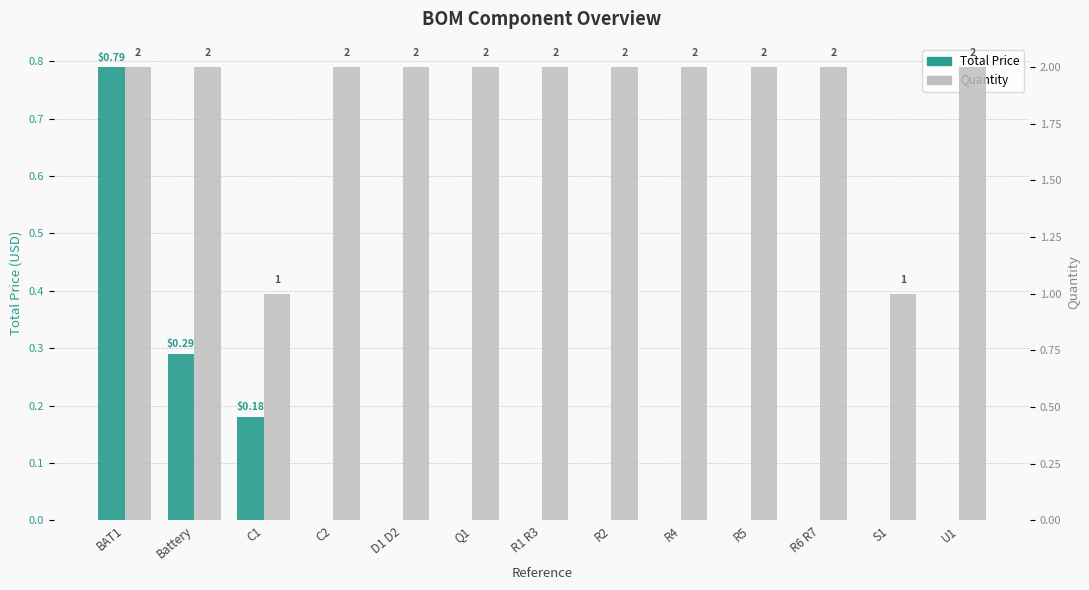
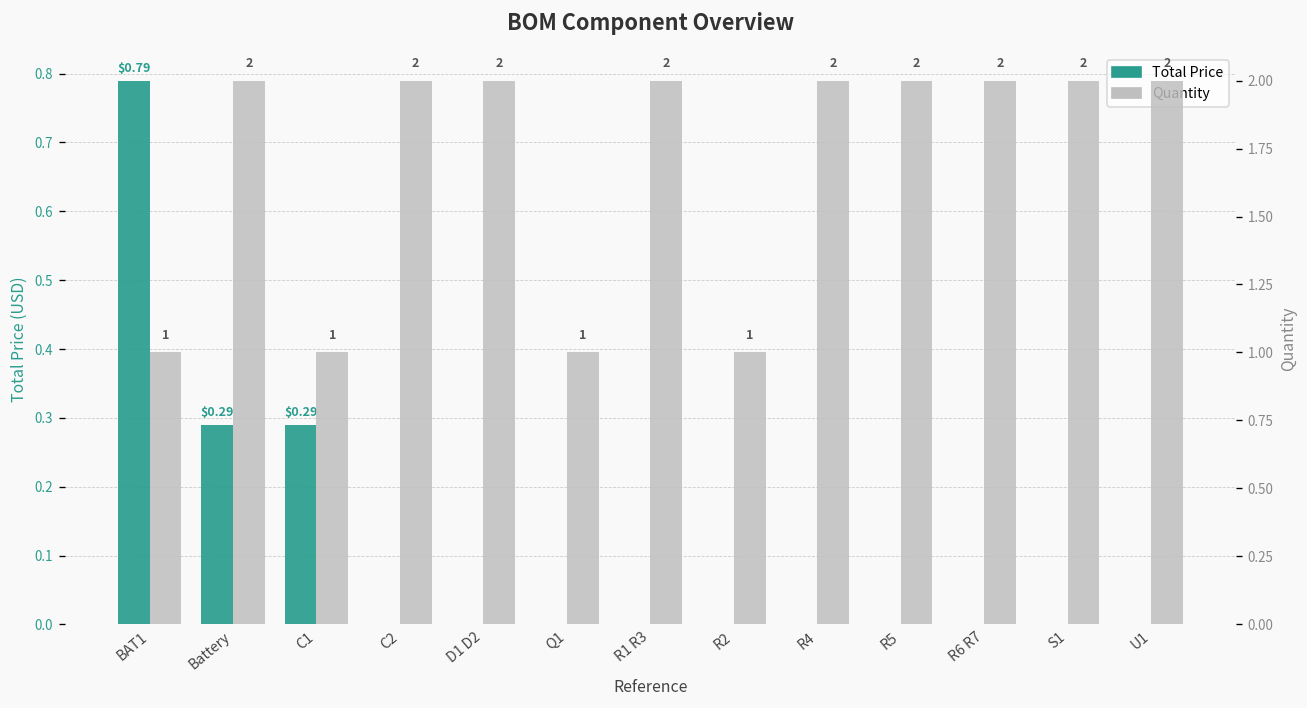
  {
    "Total Price": {
      "BAT1": "$0.79",
      "Battery": "$0.29",
-     "C1": "$0.18"
+     "C1": "$0.29"
    },
    "Quantity": {
-     "BAT1": "2",
+     "BAT1": "1",
      "Battery": "2",
      "C1": "1",
      "C2": "2",
      "D1 D2": "2",
-     "Q1": "2",
+     "Q1": "1",
      "R1 R3": "2",
-     "R2": "2",
+     "R2": "1",
      "R4": "2",
      "R5": "2",
      "R6 R7": "2",
-     "S1": "1"
+     "S1": "2"
    }
  }
